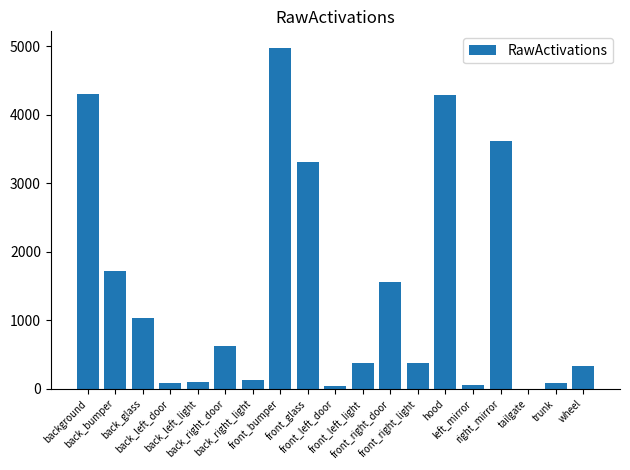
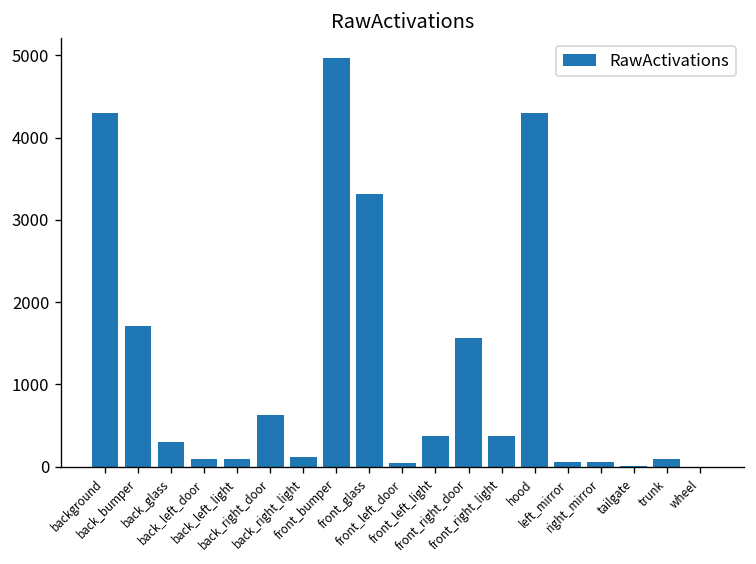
  {
    "background": 4300,
    "back_bumper": 1700,
-   "back_glass": 1000,
+   "back_glass": 300,
    "back_left_door": 100,
    "back_left_light": 100,
    "back_right_door": 600,
    "back_right_light": 100,
    "front_bumper": 5000,
    "front_glass": 3300,
    "front_left_door": 0,
    "front_left_light": 400,
    "front_right_door": 1600,
    "front_right_light": 400,
    "hood": 4300,
    "left_mirror": 100,
-   "right_mirror": 3600,
+   "right_mirror": 100,
    "trunk": 100,
-   "wheel": 300
+   "wheel": 0
  }
